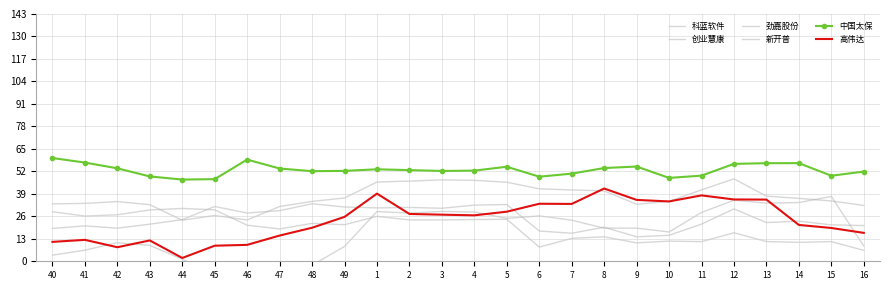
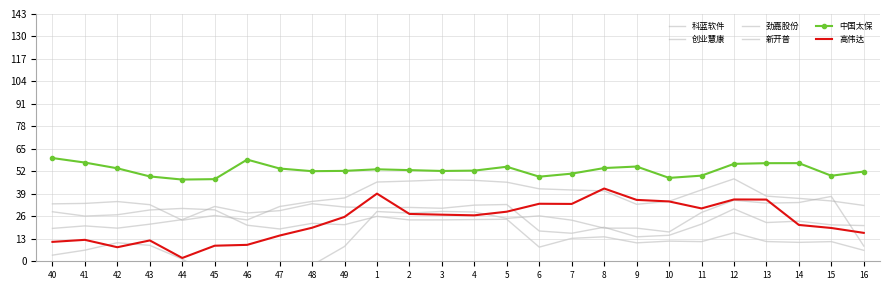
  {
    "中国太保": {
      "40": 60,
      "41": 57,
      "42": 54,
      "43": 49,
      "44": 47,
      "45": 47,
      "46": 59,
      "47": 54,
      "48": 52,
      "49": 52,
      "1": 53,
      "2": 53,
      "3": 52,
      "4": 52,
      "5": 55,
      "6": 49,
      "7": 51,
      "8": 54,
      "9": 55,
      "10": 48,
      "11": 50,
      "12": 56,
      "13": 57,
      "14": 57,
      "15": 49,
      "16": 52
    },
    "高伟达": {
      "40": 11,
      "41": 12,
      "42": 8,
      "43": 12,
      "45": 9,
      "46": 9,
      "47": 15,
      "48": 19,
      "49": 26,
      "1": 39,
      "3": 27,
      "4": 27,
      "5": 29,
      "6": 33,
      "7": 33,
      "9": 35,
-     "11": 38,
+     "11": 31,
      "13": 36,
      "14": 21,
      "15": 19,
      "16": 16
    }
  }
